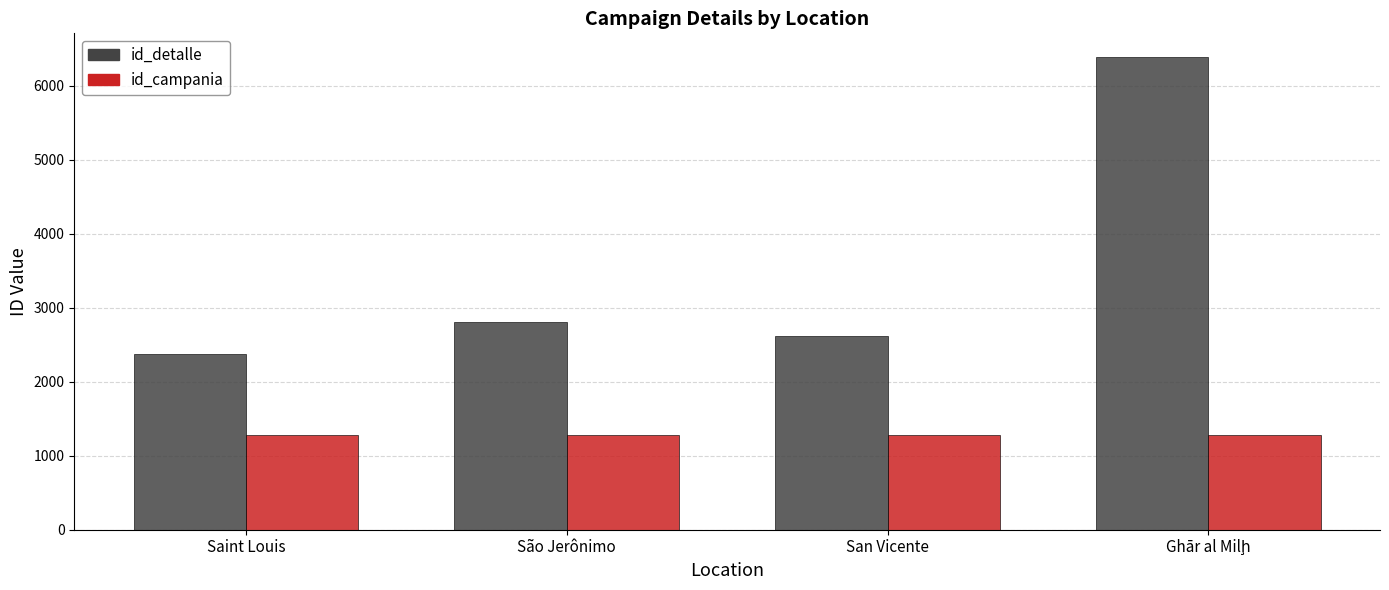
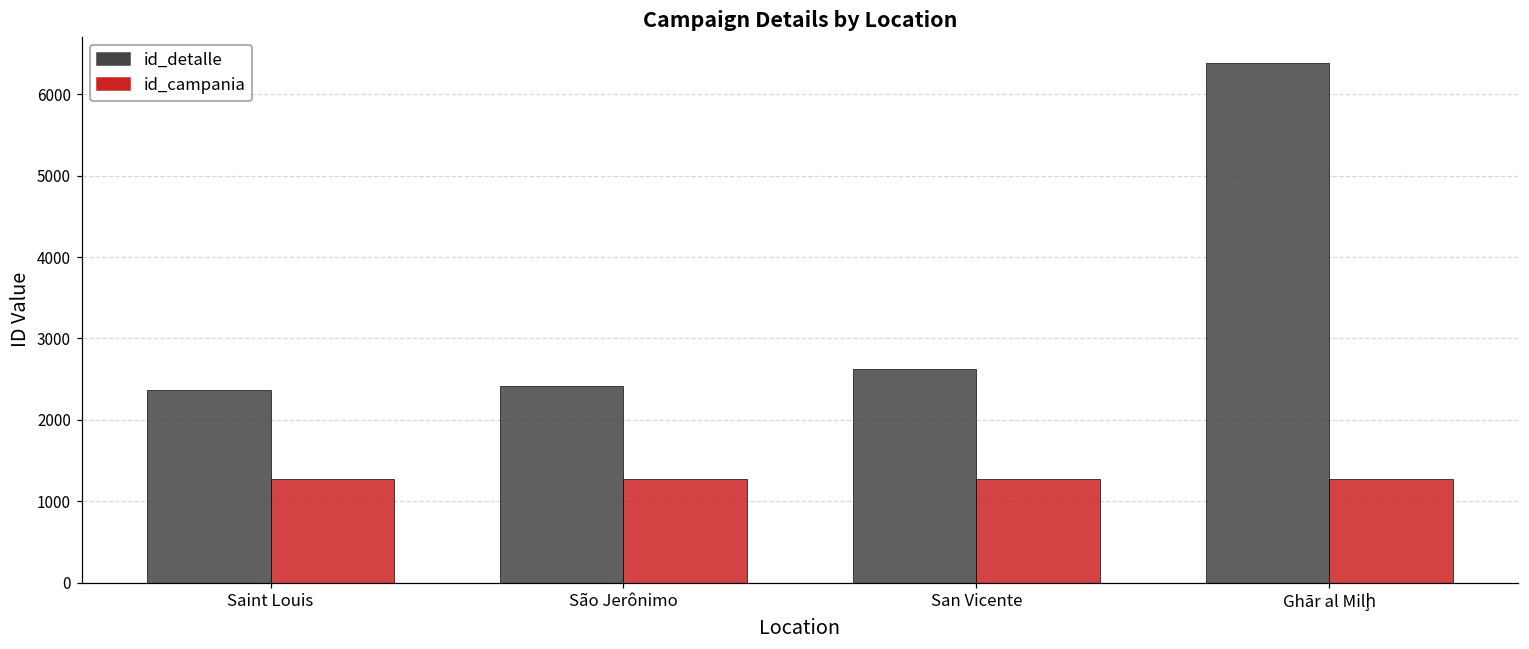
  {
    "id_detalle": {
      "Saint Louis": 2400,
-     "São Jerônimo": 2800,
+     "São Jerônimo": 2400,
      "San Vicente": 2600,
      "Ghār al Milḩ": 6400
    },
    "id_campania": {
      "Saint Louis": 1300,
      "São Jerônimo": 1300,
      "San Vicente": 1300,
      "Ghār al Milḩ": 1300
    }
  }
